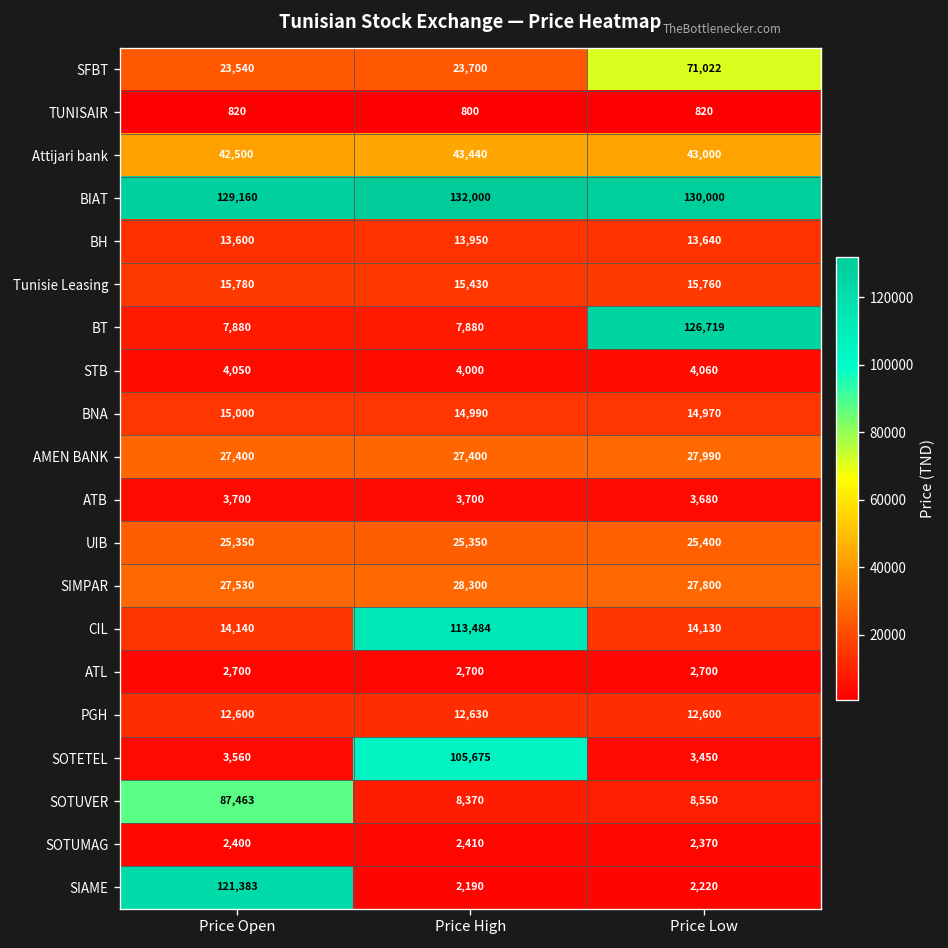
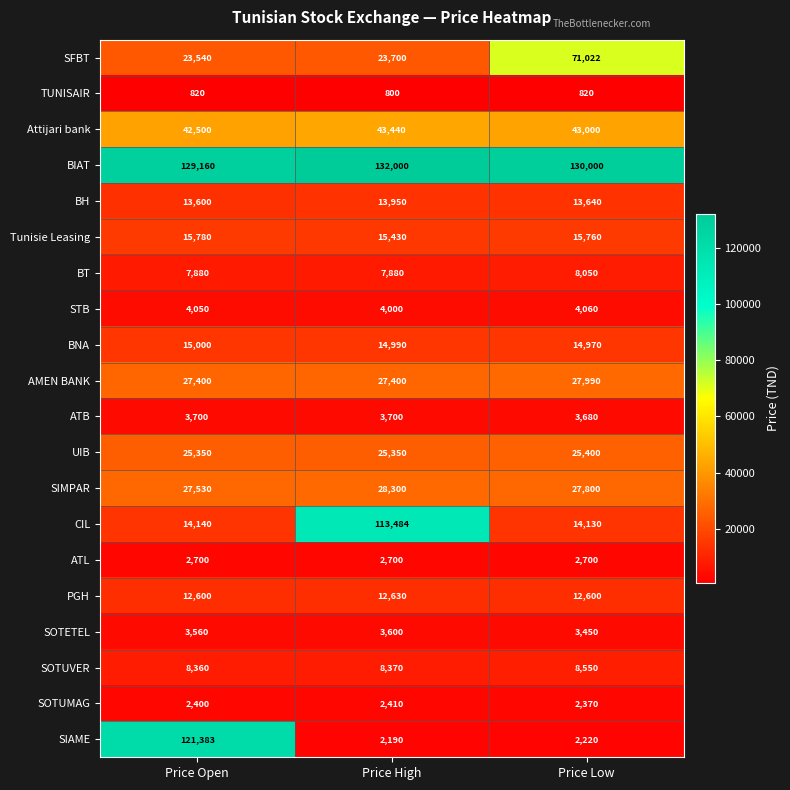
  {
    "SFBT": {
      "Price Open": "23,540",
      "Price High": "23,700",
      "Price Low": "71,022"
    },
    "TUNISAIR": {
      "Price Open": "820",
      "Price High": "800",
      "Price Low": "820"
    },
    "Attijari bank": {
      "Price Open": "42,500",
      "Price High": "43,440",
      "Price Low": "43,000"
    },
    "BIAT": {
      "Price Open": "129,160",
      "Price High": "132,000",
      "Price Low": "130,000"
    },
    "BH": {
      "Price Open": "13,600",
      "Price High": "13,950",
      "Price Low": "13,640"
    },
    "Tunisie Leasing": {
      "Price Open": "15,780",
      "Price High": "15,430",
      "Price Low": "15,760"
    },
    "BT": {
      "Price Open": "7,880",
      "Price High": "7,880",
-     "Price Low": "126,719"
+     "Price Low": "8,050"
    },
    "STB": {
      "Price Open": "4,050",
      "Price High": "4,000",
      "Price Low": "4,060"
    },
    "BNA": {
      "Price Open": "15,000",
      "Price High": "14,990",
      "Price Low": "14,970"
    },
    "AMEN BANK": {
      "Price Open": "27,400",
      "Price High": "27,400",
      "Price Low": "27,990"
    },
    "ATB": {
      "Price Open": "3,700",
      "Price High": "3,700",
      "Price Low": "3,680"
    },
    "UIB": {
      "Price Open": "25,350",
      "Price High": "25,350",
      "Price Low": "25,400"
    },
    "SIMPAR": {
      "Price Open": "27,530",
      "Price High": "28,300",
      "Price Low": "27,800"
    },
    "CIL": {
      "Price Open": "14,140",
      "Price High": "113,484",
      "Price Low": "14,130"
    },
    "ATL": {
      "Price Open": "2,700",
      "Price High": "2,700",
      "Price Low": "2,700"
    },
    "PGH": {
      "Price Open": "12,600",
      "Price High": "12,630",
      "Price Low": "12,600"
    },
    "SOTETEL": {
      "Price Open": "3,560",
-     "Price High": "105,675",
+     "Price High": "3,600",
      "Price Low": "3,450"
    },
    "SOTUVER": {
-     "Price Open": "87,463",
+     "Price Open": "8,360",
      "Price High": "8,370",
      "Price Low": "8,550"
    },
    "SOTUMAG": {
      "Price Open": "2,400",
      "Price High": "2,410",
      "Price Low": "2,370"
    },
    "SIAME": {
      "Price Open": "121,383",
      "Price High": "2,190",
      "Price Low": "2,220"
    }
  }
